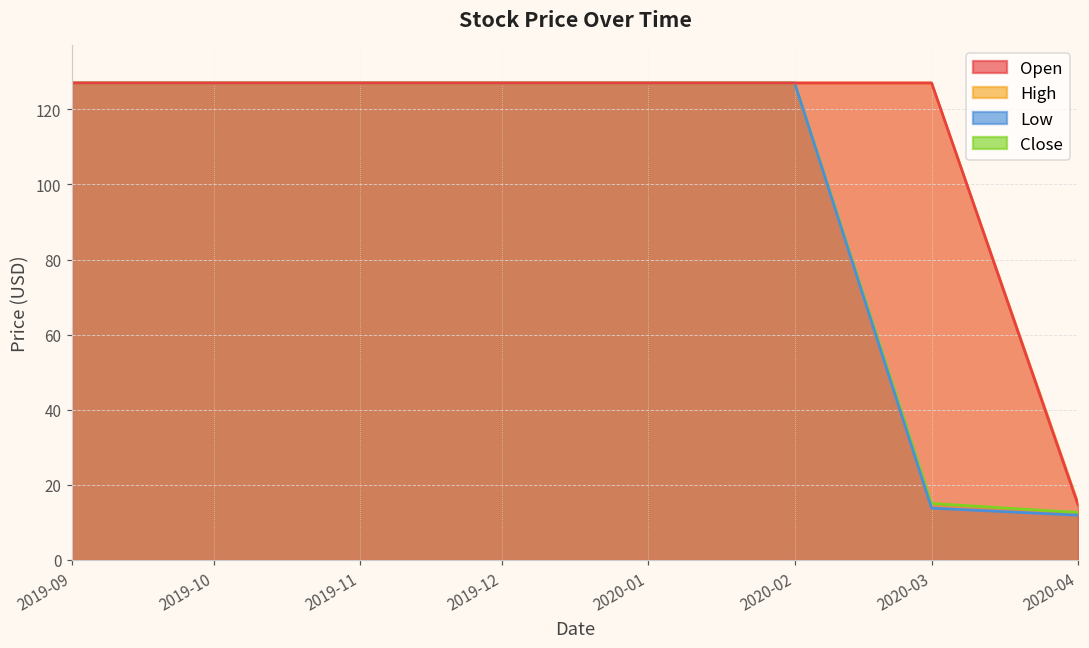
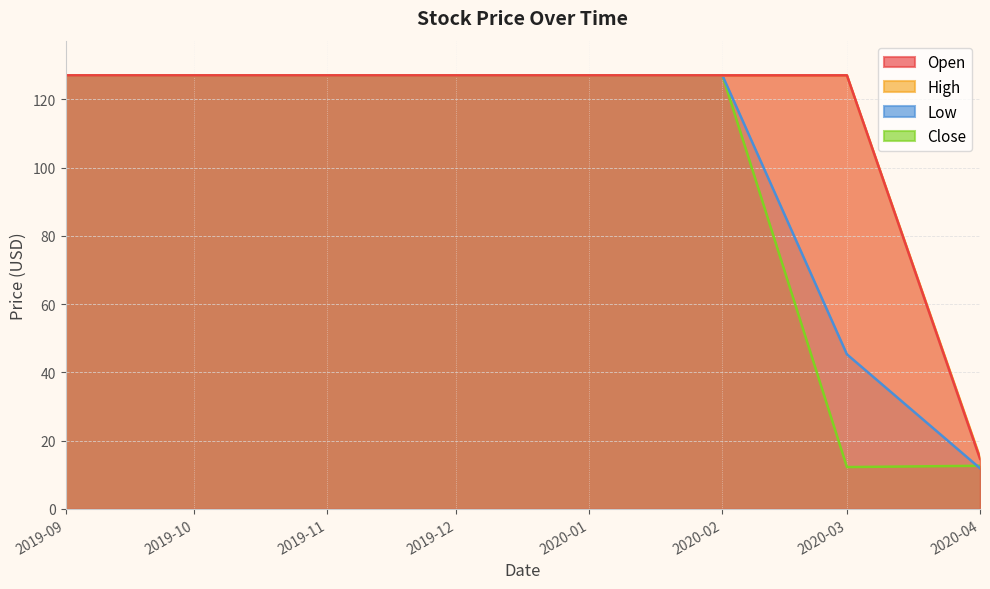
  {
    "Close": {
-     "2020-03": 15
+     "2020-03": 12
    },
    "Low": {
-     "2020-03": 14
+     "2020-03": 45
    }
  }
